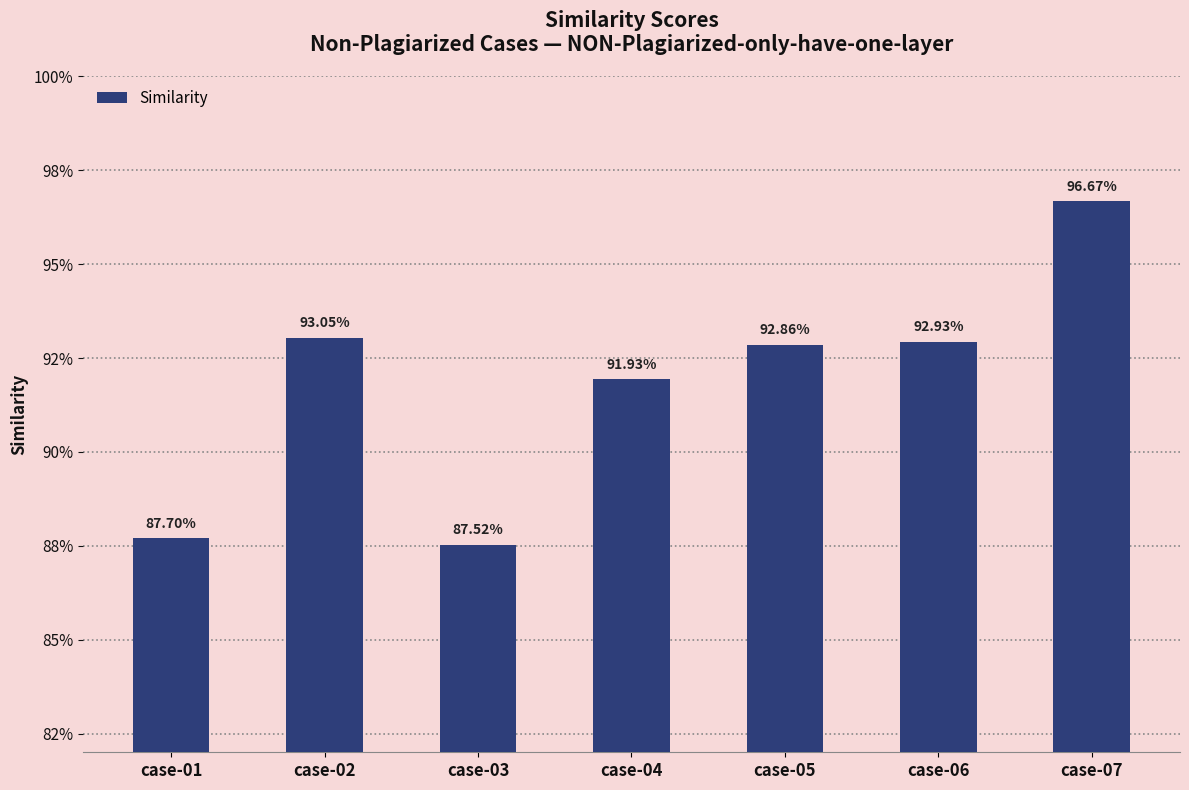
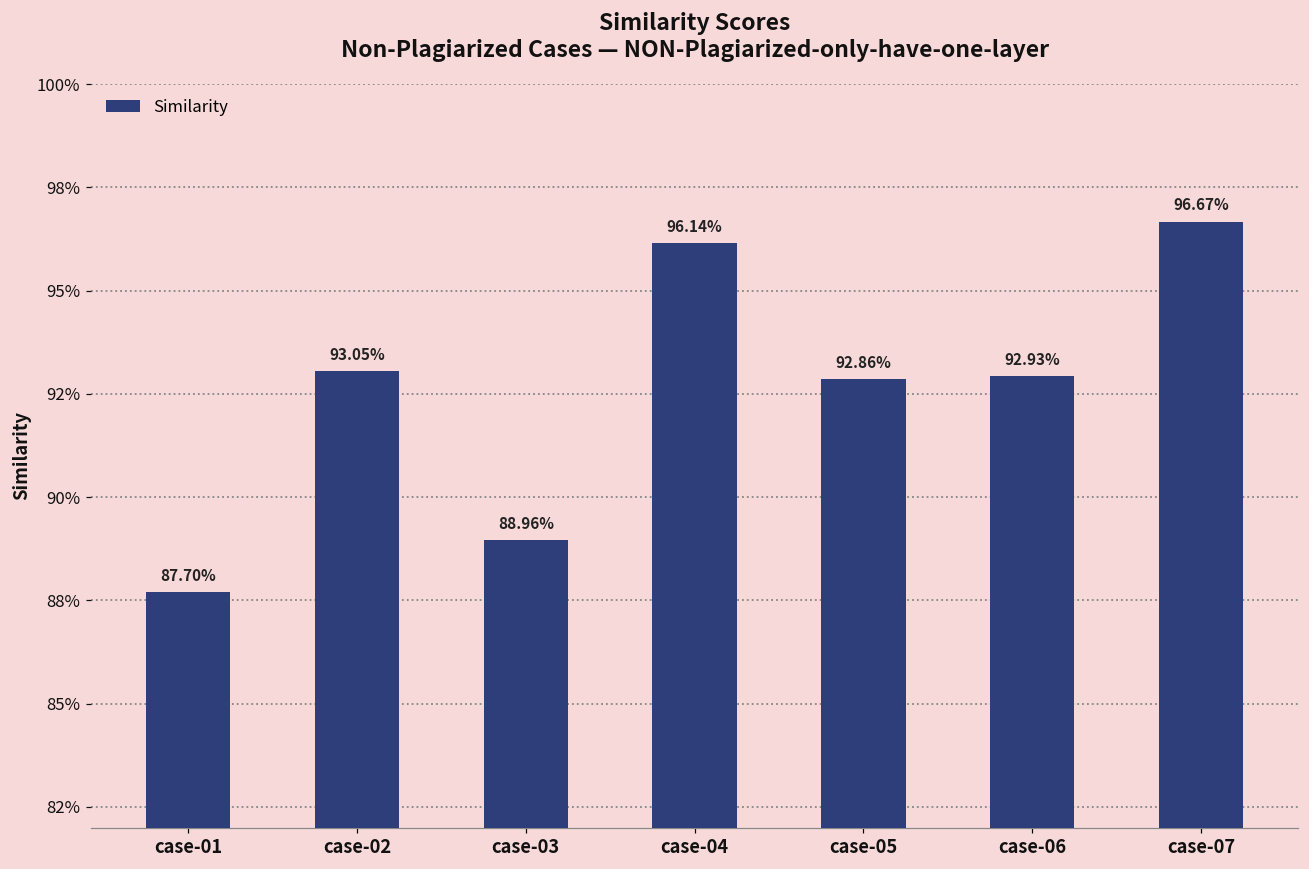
  {
    "case-01": "87.70%",
    "case-02": "93.05%",
-   "case-03": "87.52%",
-   "case-04": "91.93%",
+   "case-03": "88.96%",
+   "case-04": "96.14%",
    "case-05": "92.86%",
    "case-06": "92.93%",
    "case-07": "96.67%"
  }
